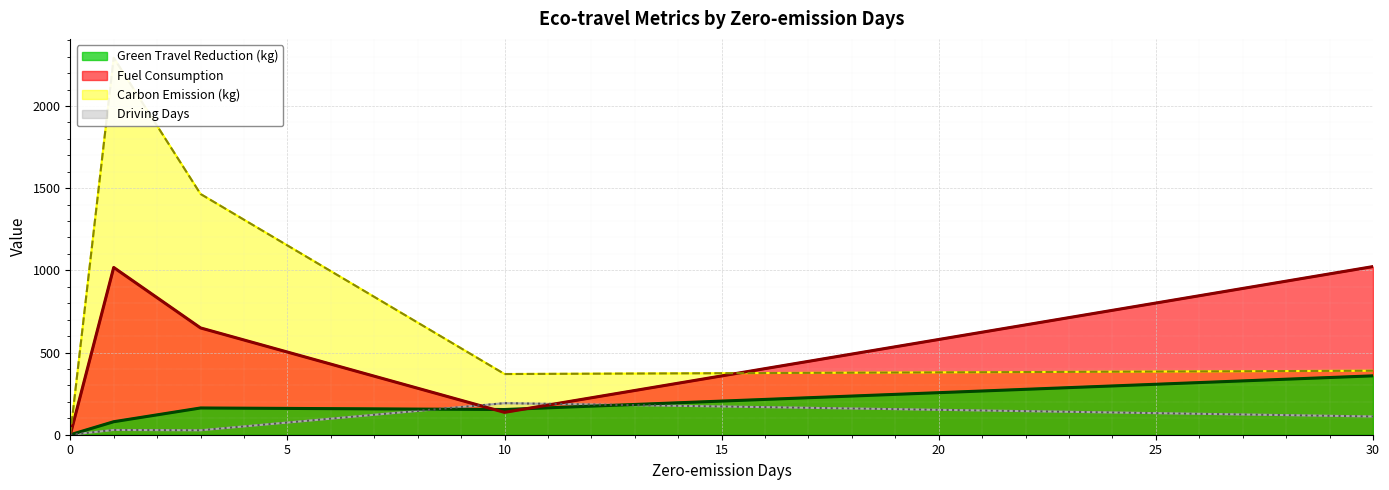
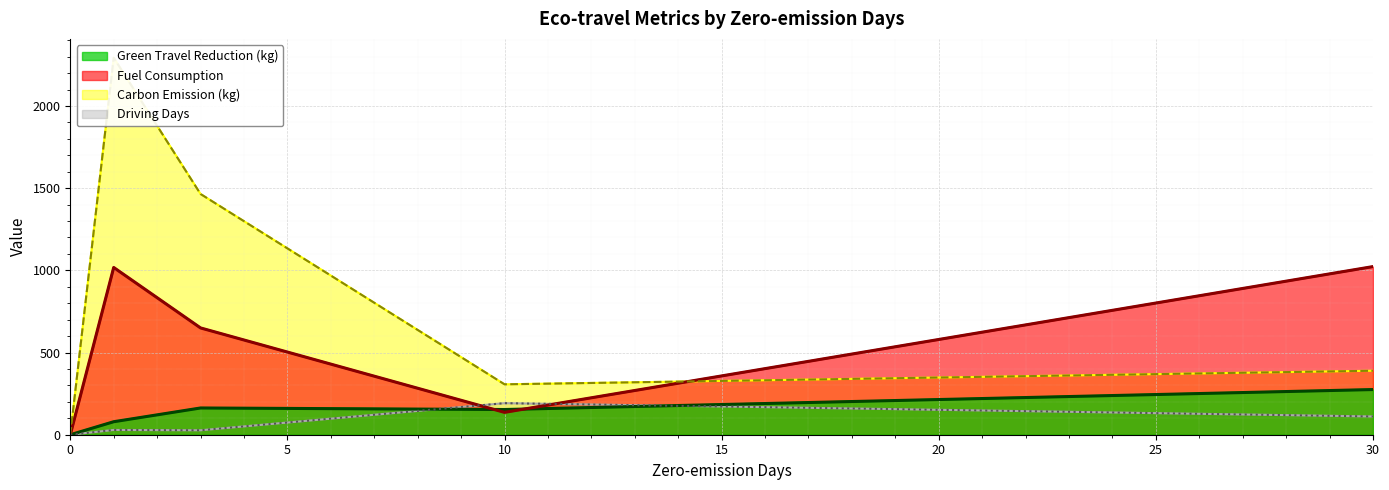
  {
    "Driving Days": {
      "10": 190,
      "30": 110
    },
    "Carbon Emission (kg)": {
-     "10": 370,
+     "10": 310,
      "30": 390
    },
    "Fuel Consumption": {
      "10": 140,
      "30": 1020
    },
    "Green Travel Reduction (kg)": {
      "10": 150,
-     "30": 360
+     "30": 270
    }
  }
